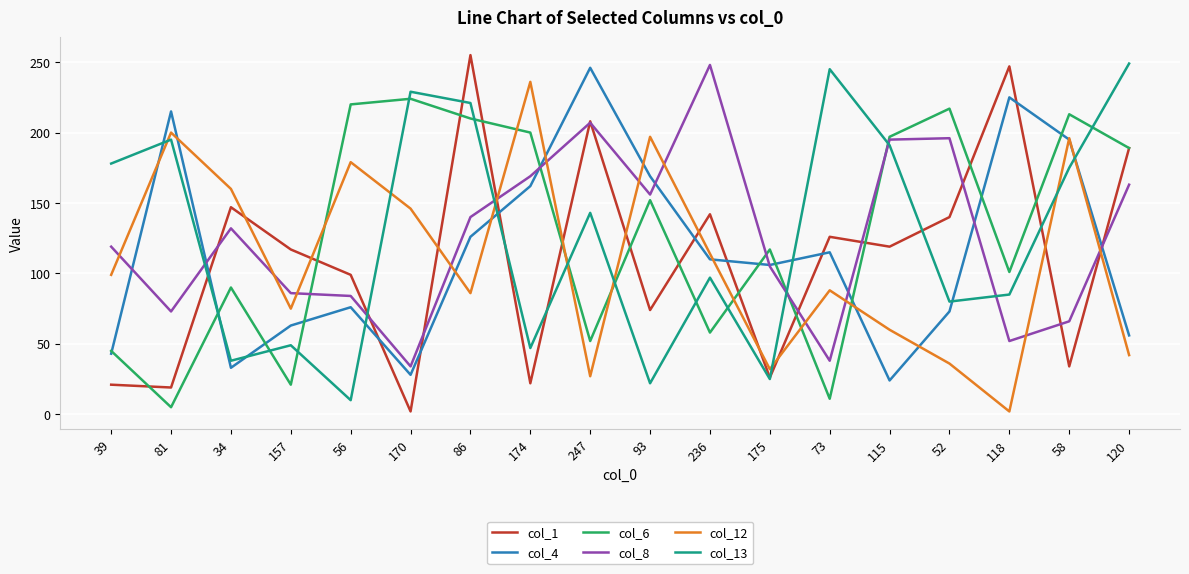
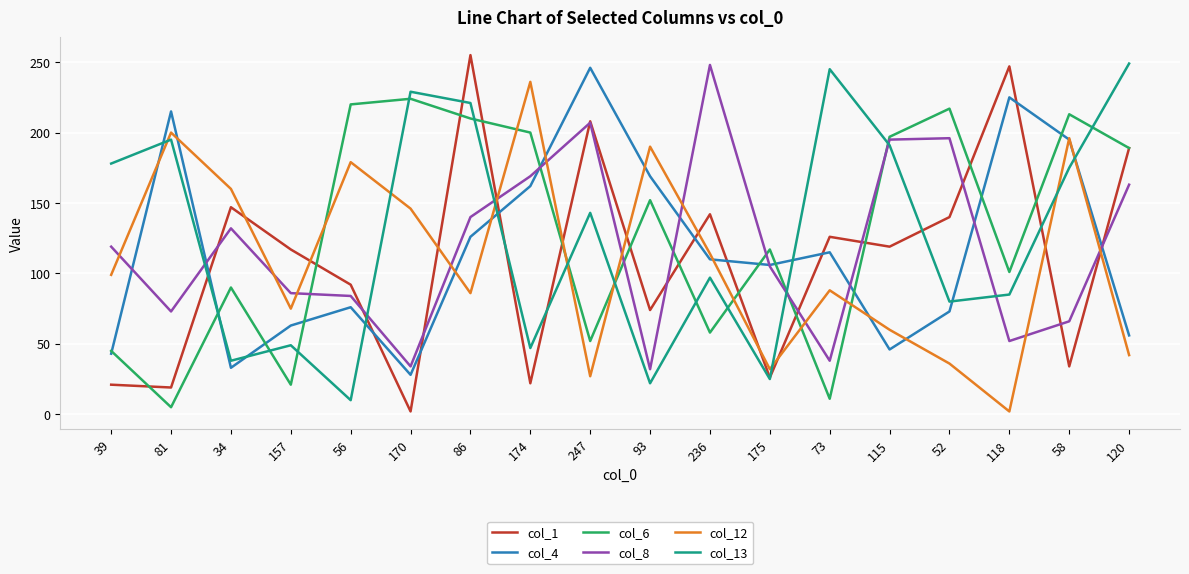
  {
    "col_1": {
      "39": 21,
      "81": 19,
      "34": 147,
      "157": 117,
-     "56": 99,
+     "56": 92,
      "170": 2,
      "86": 255,
      "174": 22,
      "93": 74,
      "236": 142,
      "73": 126,
      "115": 119,
      "52": 140,
      "118": 247,
      "58": 34
    },
    "col_4": {
      "39": 43,
      "81": 215,
      "34": 33,
      "157": 63,
      "56": 76,
      "170": 28,
      "86": 126,
      "174": 162,
      "247": 246,
      "93": 169,
      "236": 110,
      "73": 115,
-     "115": 24,
+     "115": 46,
      "52": 73,
      "118": 225,
      "120": 56
    },
    "col_8": {
      "39": 119,
      "81": 73,
      "34": 132,
      "157": 86,
      "56": 84,
      "170": 34,
      "86": 140,
      "174": 169,
-     "93": 156,
+     "93": 32,
      "236": 248,
      "73": 38,
      "115": 195,
      "52": 196,
      "118": 52,
      "58": 66,
      "120": 163
    },
    "col_12": {
      "39": 99,
      "81": 200,
      "34": 160,
      "157": 75,
      "56": 179,
      "170": 146,
      "86": 86,
      "174": 236,
      "247": 27,
-     "93": 197,
+     "93": 190,
      "236": 114,
      "175": 32,
      "73": 88,
      "115": 60,
      "52": 36,
      "118": 2,
      "120": 42
    }
  }
